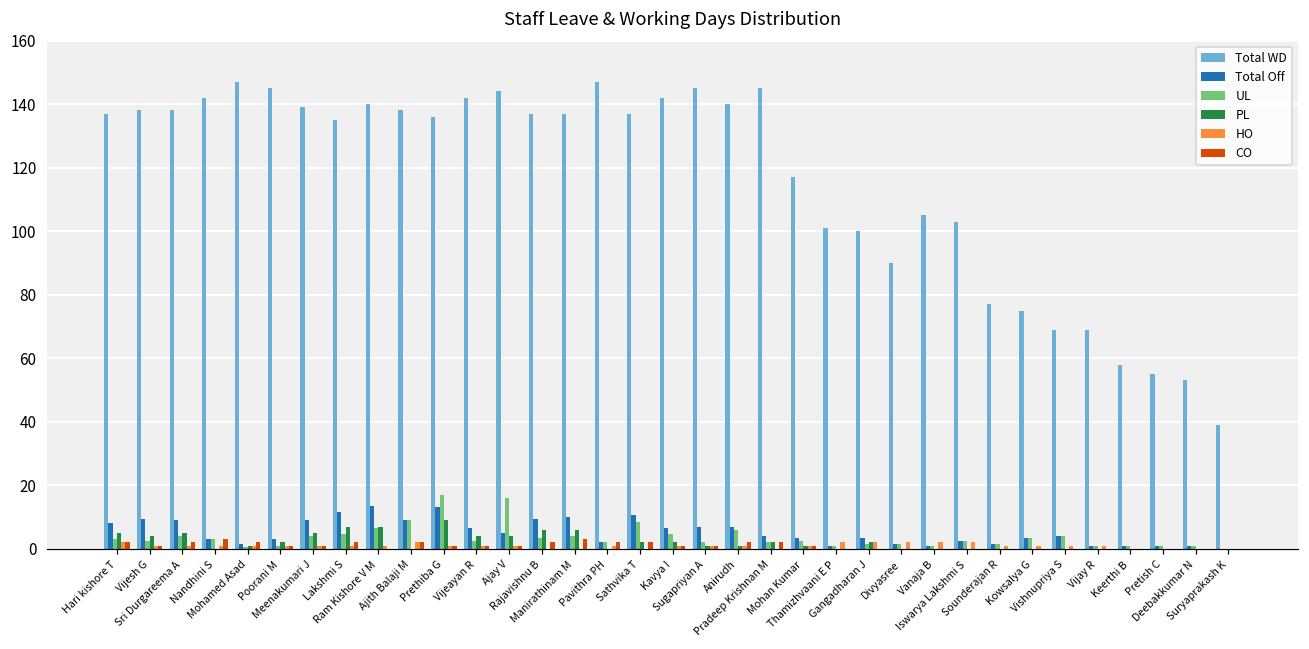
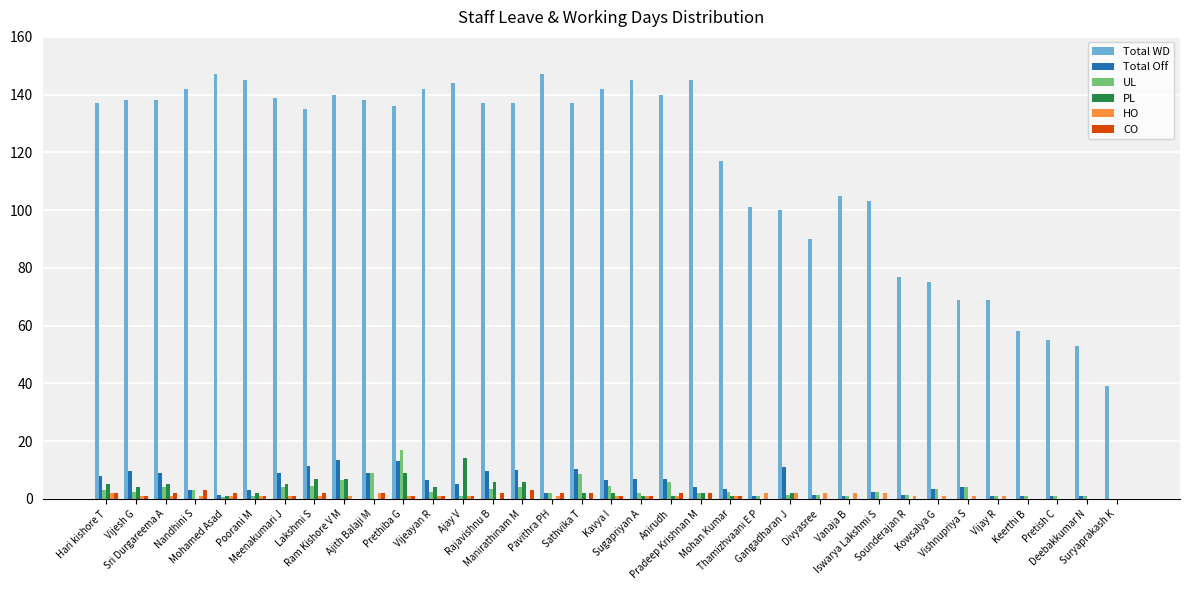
  {
    "Total Off": {
      "Hari kishore T": 8,
      "Vijesh G": 10,
      "Sri Durgareema A": 9,
      "Nandhini S": 3,
      "Mohamed Asad": 2,
      "Poorani M": 3,
      "Meenakumari J": 9,
      "Lakshmi S": 12,
      "Ram Kishore V M": 14,
      "Ajith Balaji M": 9,
      "Prethiba G": 13,
      "Vijeayan R": 7,
      "Ajay V": 5,
      "Rajavishnu B": 10,
      "Manirathinam M": 10,
      "Pavithra PH": 2,
      "Sathvika T": 11,
      "Kavya I": 7,
      "Sugapriyan A": 7,
      "Anirudh": 7,
      "Pradeep Krishnan M": 4,
      "Mohan Kumar": 4,
      "Thamizhvaani E P": 1,
-     "Gangadharan J": 4,
+     "Gangadharan J": 11,
      "Divyasree": 2,
      "Vanaja B": 1,
      "Iswarya Lakshmi S": 3,
      "Sounderajan R": 2,
      "Kowsalya G": 4,
      "Vishnupriya S": 4,
      "Vijay R": 1,
      "Keerthi B": 1,
      "Pretish C": 1,
      "Deebakkumar N": 1,
      "Suryaprakash K": 0
    },
    "UL": {
      "Hari kishore T": 3,
      "Vijesh G": 3,
      "Sri Durgareema A": 4,
      "Nandhini S": 3,
      "Poorani M": 1,
      "Meenakumari J": 4,
      "Lakshmi S": 5,
      "Ram Kishore V M": 7,
      "Ajith Balaji M": 9,
      "Prethiba G": 17,
      "Vijeayan R": 3,
-     "Ajay V": 16,
+     "Ajay V": 1,
      "Rajavishnu B": 4,
      "Manirathinam M": 4,
      "Pavithra PH": 2,
      "Sathvika T": 9,
      "Kavya I": 5,
      "Sugapriyan A": 2,
      "Anirudh": 6,
      "Pradeep Krishnan M": 2,
      "Mohan Kumar": 3,
      "Thamizhvaani E P": 1,
      "Gangadharan J": 2,
      "Divyasree": 2,
      "Vanaja B": 1,
      "Iswarya Lakshmi S": 3,
      "Sounderajan R": 2,
      "Kowsalya G": 4,
      "Vishnupriya S": 4,
      "Vijay R": 1,
      "Keerthi B": 1,
      "Pretish C": 1,
      "Deebakkumar N": 1,
      "Suryaprakash K": 0
    },
    "PL": {
      "Hari kishore T": 5,
      "Vijesh G": 4,
      "Sri Durgareema A": 5,
      "Nandhini S": 0,
      "Mohamed Asad": 1,
      "Poorani M": 2,
      "Meenakumari J": 5,
      "Lakshmi S": 7,
      "Ram Kishore V M": 7,
      "Ajith Balaji M": 0,
      "Prethiba G": 9,
      "Vijeayan R": 4,
-     "Ajay V": 4,
+     "Ajay V": 14,
      "Rajavishnu B": 6,
      "Manirathinam M": 6,
      "Pavithra PH": 0,
      "Sathvika T": 2,
      "Kavya I": 2,
      "Sugapriyan A": 1,
      "Anirudh": 1,
      "Pradeep Krishnan M": 2,
      "Mohan Kumar": 1,
      "Thamizhvaani E P": 0,
      "Gangadharan J": 2,
      "Divyasree": 0,
      "Vanaja B": 0,
      "Iswarya Lakshmi S": 0,
      "Sounderajan R": 0,
      "Kowsalya G": 0,
      "Vishnupriya S": 0,
      "Vijay R": 0,
      "Keerthi B": 0,
      "Pretish C": 0,
      "Deebakkumar N": 0,
      "Suryaprakash K": 0
    }
  }
